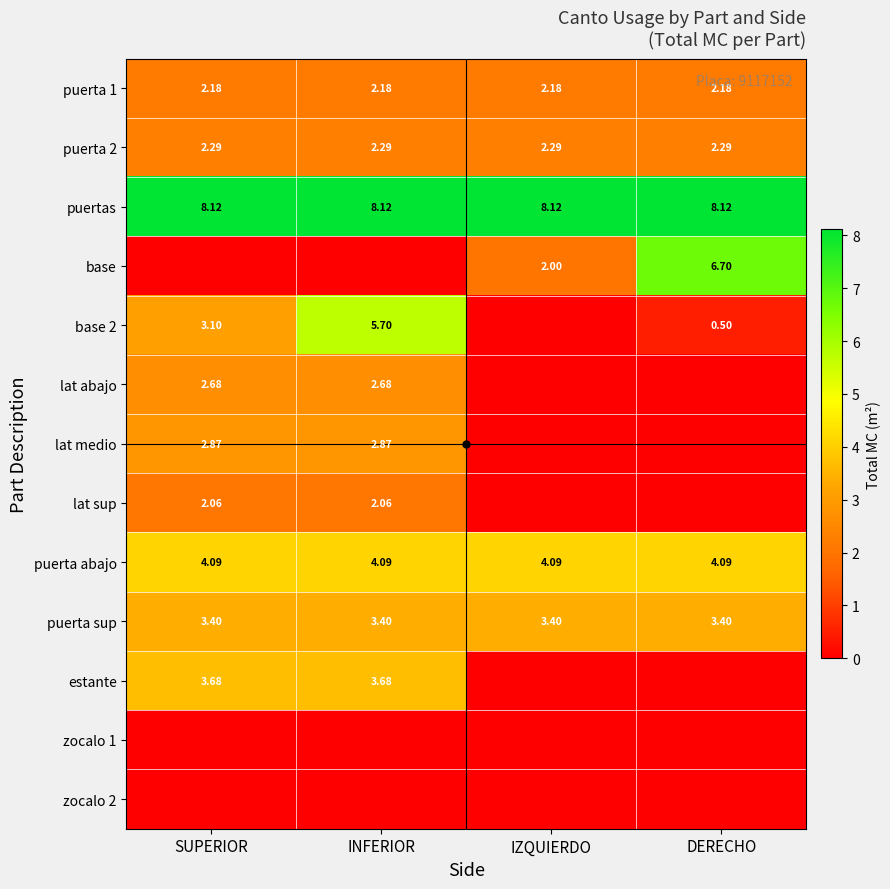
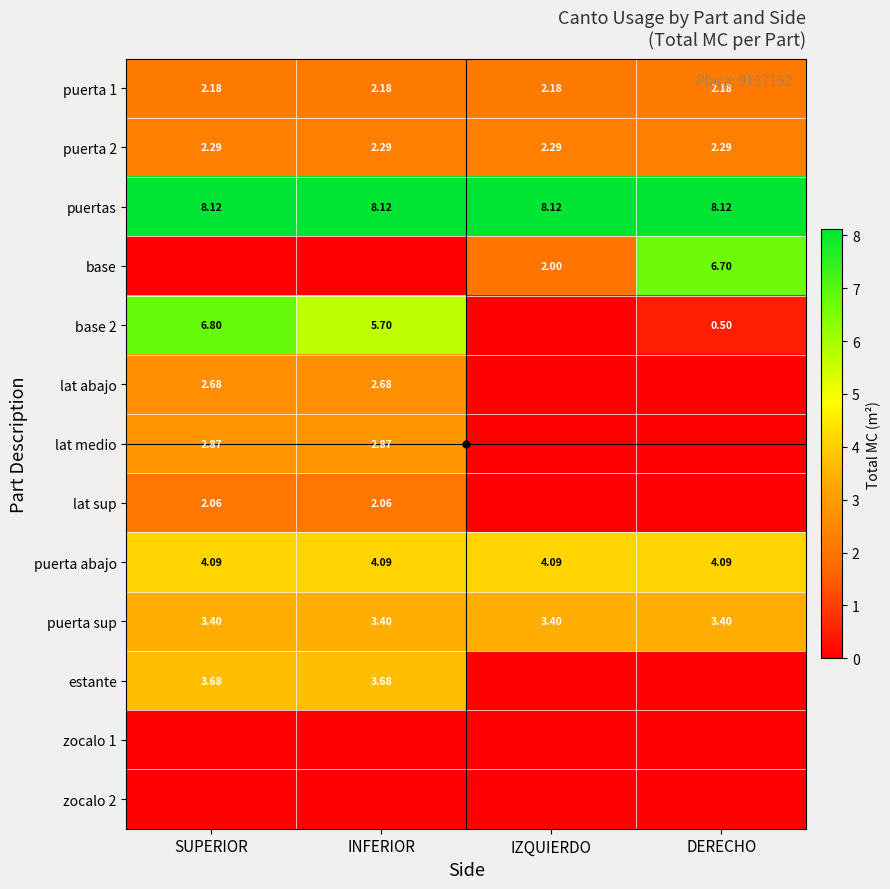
  {
    "puerta 1": {
      "SUPERIOR": 2.18,
      "INFERIOR": 2.18,
      "IZQUIERDO": 2.18,
      "DERECHO": 9117152
    },
    "puerta 2": {
      "SUPERIOR": 2.29,
      "INFERIOR": 2.29,
      "IZQUIERDO": 2.29,
      "DERECHO": 2.29
    },
    "puertas": {
      "SUPERIOR": 8.12,
      "INFERIOR": 8.12,
      "IZQUIERDO": 8.12,
      "DERECHO": 8.12
    },
    "base": {
      "IZQUIERDO": 2.00,
      "DERECHO": 6.70
    },
    "base 2": {
-     "SUPERIOR": 3.10,
+     "SUPERIOR": 6.80,
      "INFERIOR": 5.70,
      "DERECHO": 0.50
    },
    "lat abajo": {
      "SUPERIOR": 2.68,
      "INFERIOR": 2.68
    },
    "lat medio": {
      "SUPERIOR": 2.87,
      "INFERIOR": 2.87
    },
    "lat sup": {
      "SUPERIOR": 2.06,
      "INFERIOR": 2.06
    },
    "puerta abajo": {
      "SUPERIOR": 4.09,
      "INFERIOR": 4.09,
      "IZQUIERDO": 4.09,
      "DERECHO": 4.09
    },
    "puerta sup": {
      "SUPERIOR": 3.40,
      "INFERIOR": 3.40,
      "IZQUIERDO": 3.40,
      "DERECHO": 3.40
    },
    "estante": {
      "SUPERIOR": 3.68,
      "INFERIOR": 3.68
    }
  }
